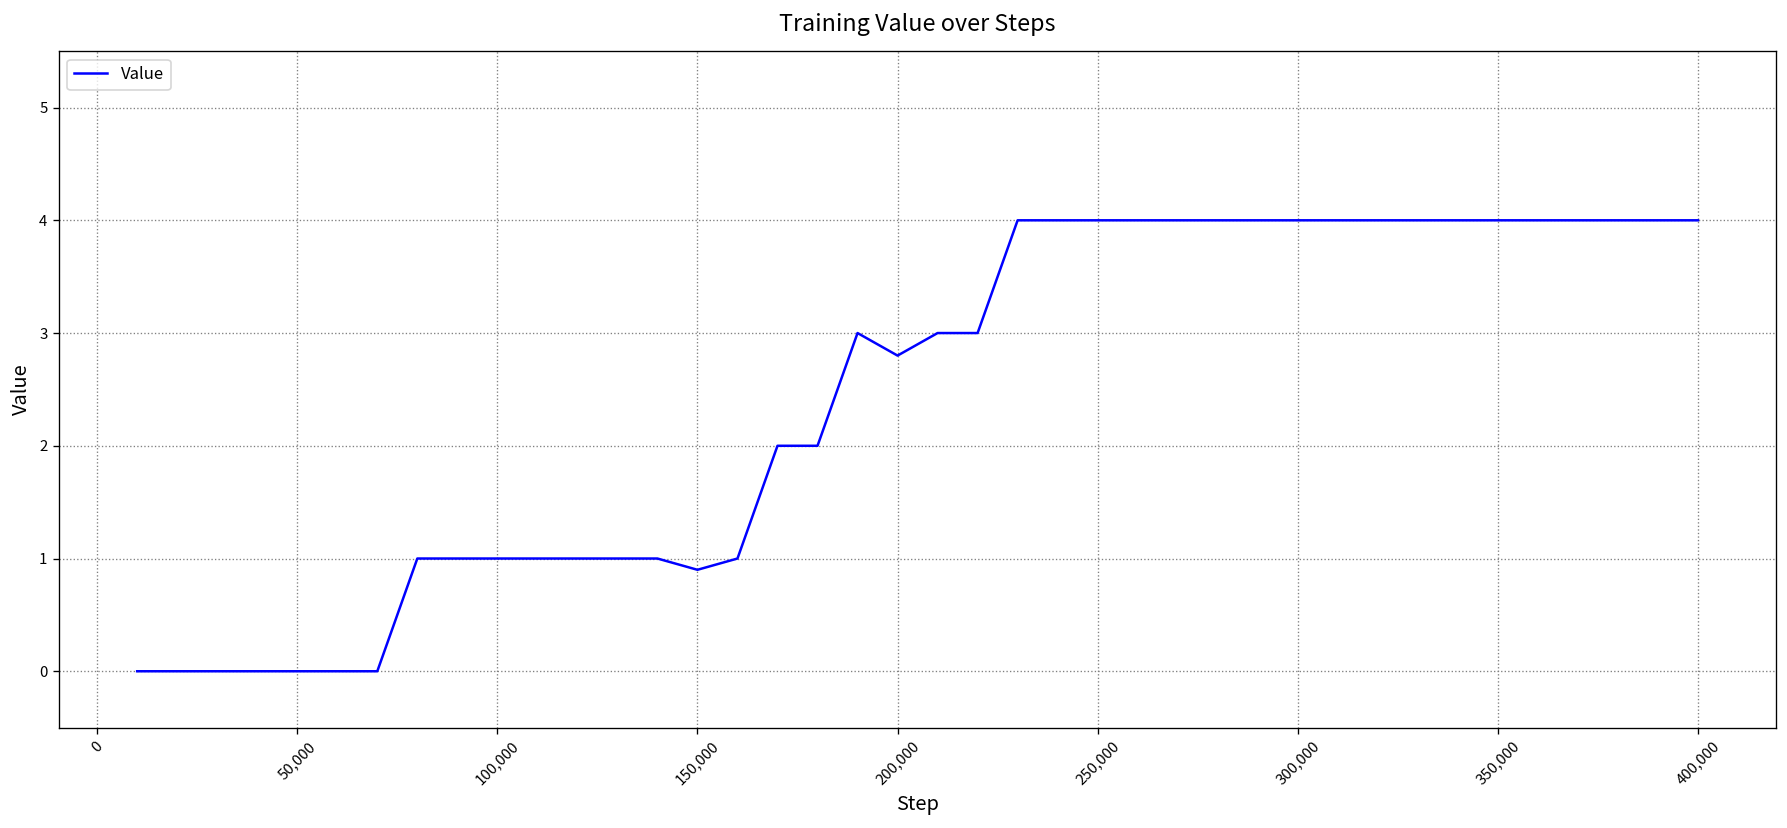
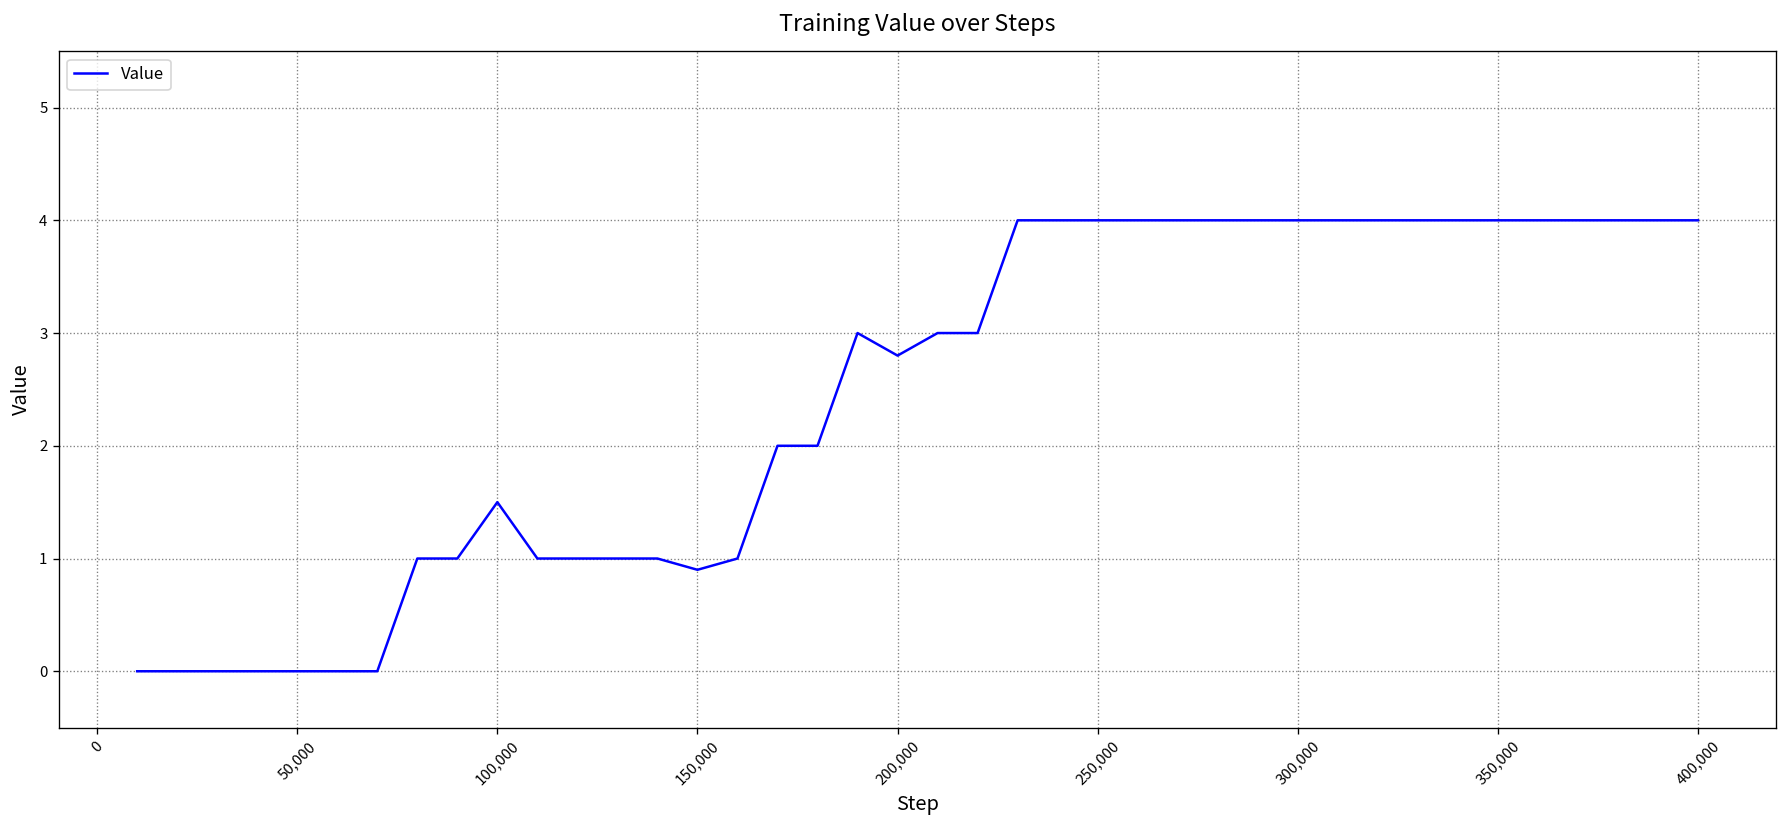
  {
    "50,000": 0.0,
-   "100,000": 1.0,
+   "100,000": 1.5,
    "150,000": 0.9,
    "200,000": 2.8,
    "250,000": 4.0,
    "300,000": 4.0,
    "350,000": 4.0,
    "400,000": 4.0
  }
